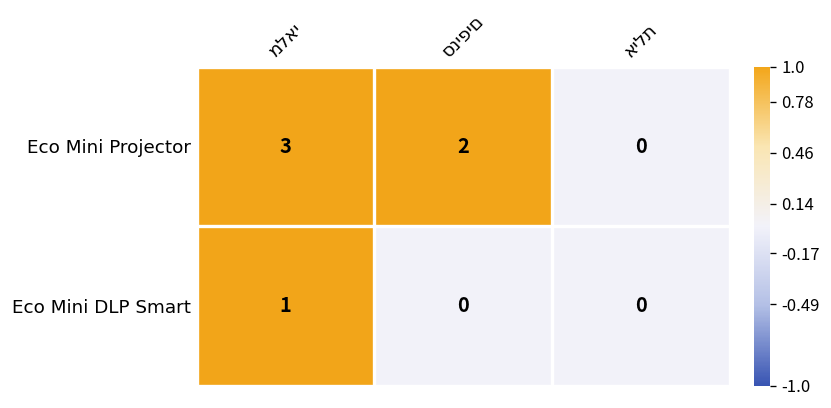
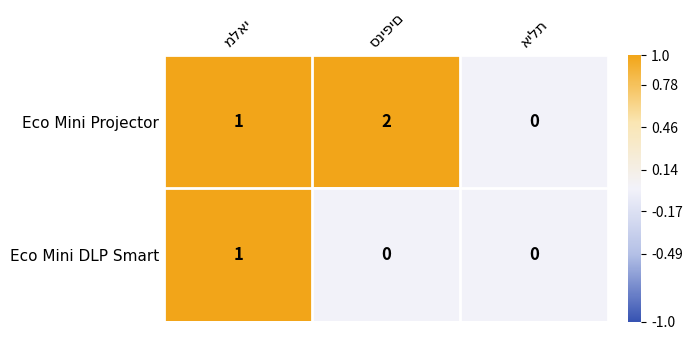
  {
    "Eco Mini Projector": {
-     "מלאי": 3,
+     "מלאי": 1,
      "סניפים": 2,
      "אילת": 0
    },
    "Eco Mini DLP Smart": {
      "מלאי": 1,
      "סניפים": 0,
      "אילת": 0
    }
  }
